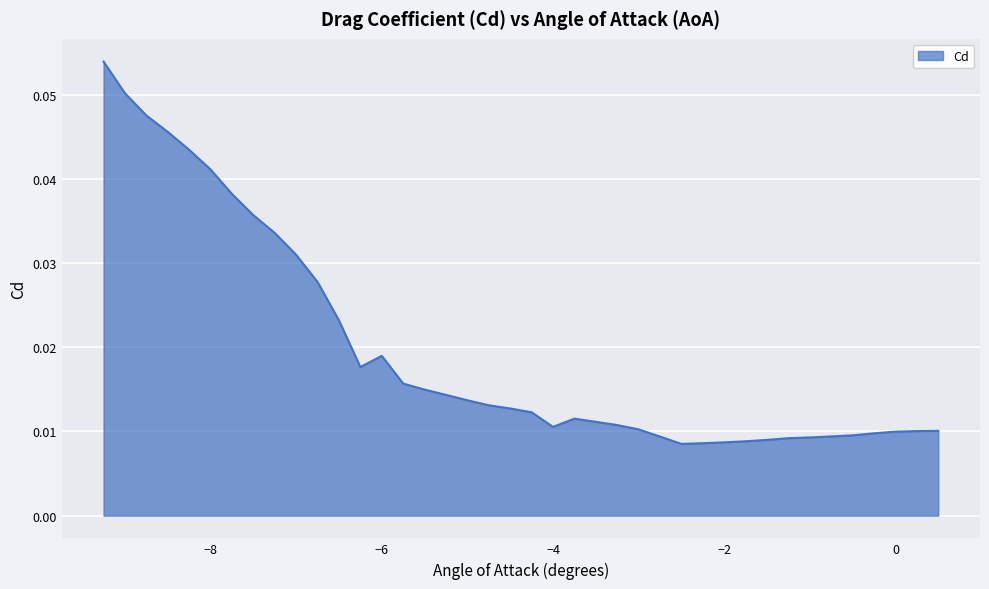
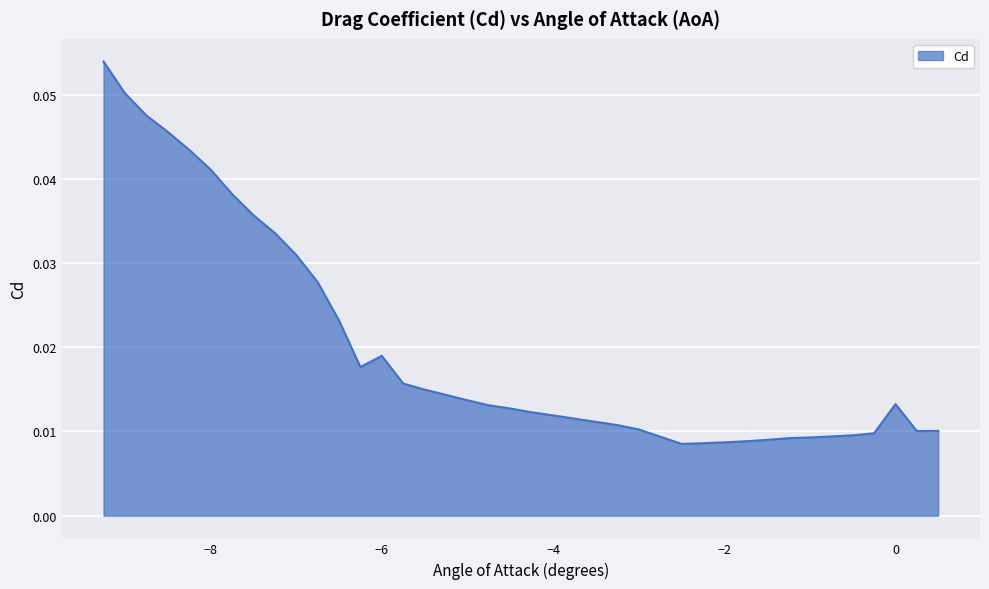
  {
    "−8": 0.041,
    "−6": 0.019,
-   "−4": 0.011,
+   "−4": 0.012,
    "−2": 0.009,
-   "0": 0.010
+   "0": 0.013
  }
